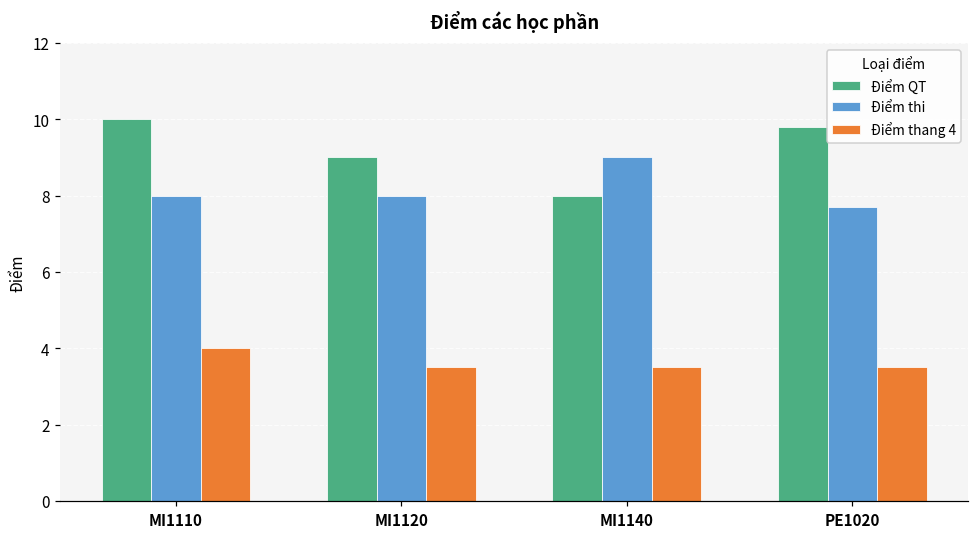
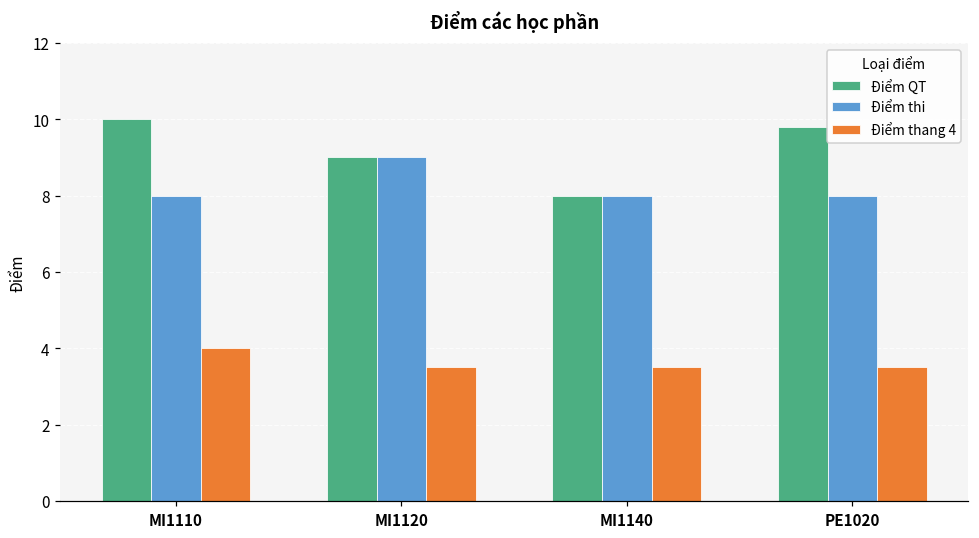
  {
    "Điểm QT": {
      "MI1110": 10.0,
      "MI1120": 9.0,
      "MI1140": 8.0,
      "PE1020": 9.8
    },
    "Điểm thi": {
      "MI1110": 8.0,
-     "MI1120": 8,
-     "MI1140": 9,
-     "PE1020": 7.7
+     "MI1120": 9,
+     "MI1140": 8,
+     "PE1020": 8.0
    },
    "Điểm thang 4": {
      "MI1110": 4.0,
      "MI1120": 3.5,
      "MI1140": 3.5,
      "PE1020": 3.5
    }
  }
